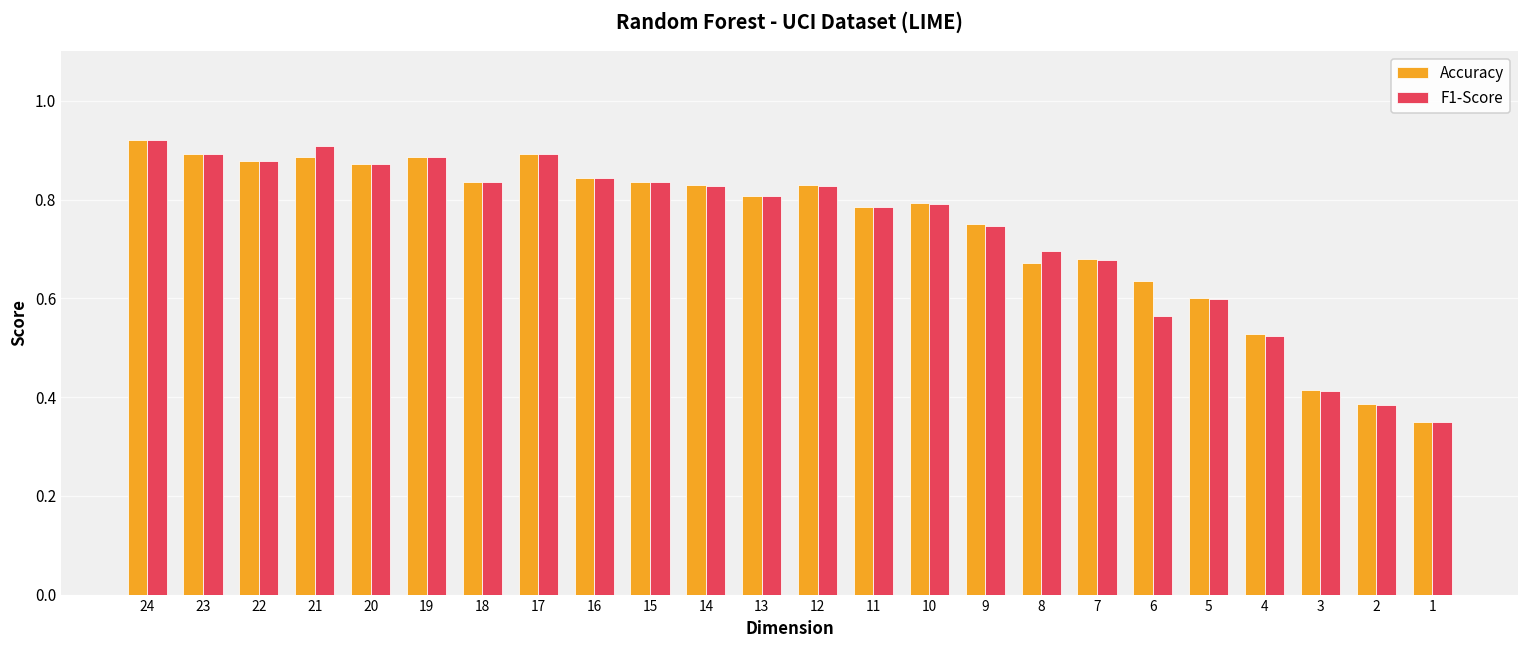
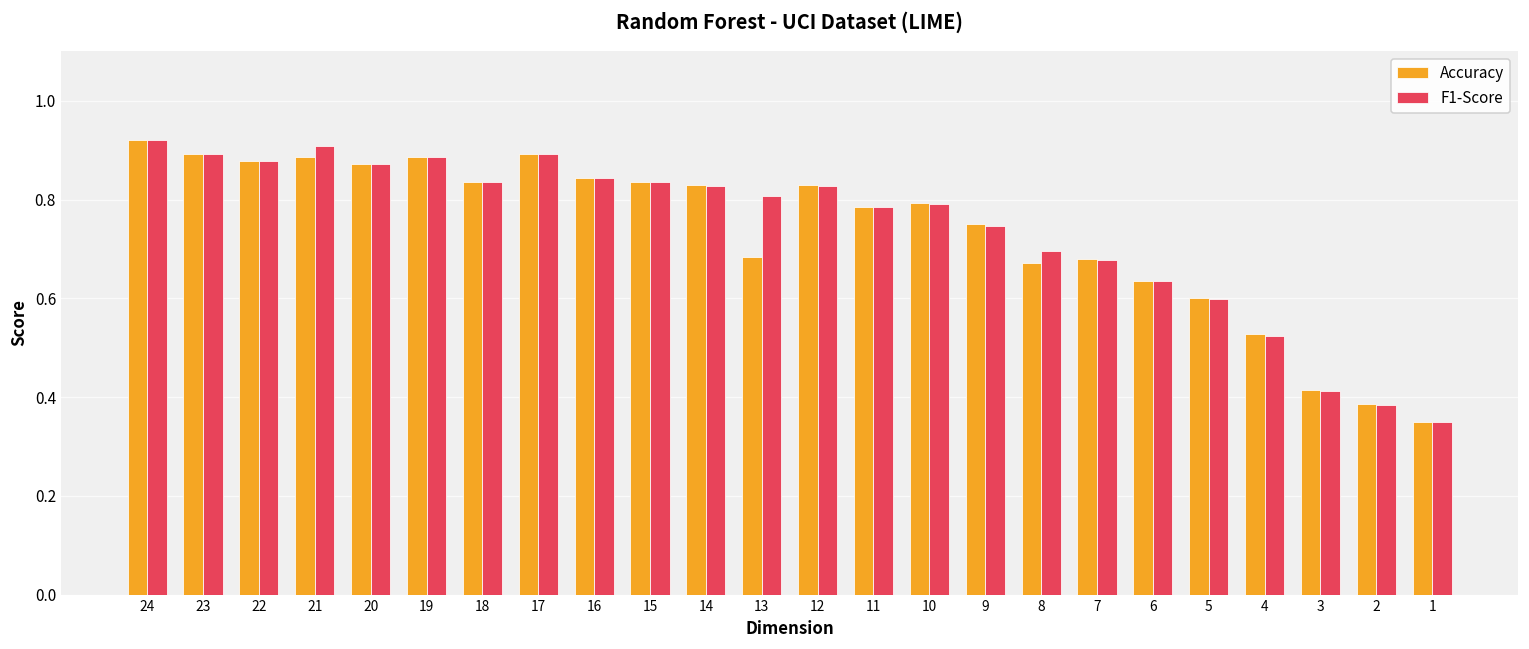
  {
    "Accuracy": {
      "24": 0.92,
      "23": 0.89,
      "22": 0.88,
      "21": 0.89,
      "20": 0.87,
      "19": 0.89,
      "18": 0.84,
      "17": 0.89,
      "16": 0.84,
      "15": 0.84,
      "14": 0.83,
-     "13": 0.81,
+     "13": 0.68,
      "12": 0.83,
      "11": 0.79,
      "10": 0.79,
      "9": 0.75,
      "8": 0.67,
      "7": 0.68,
      "6": 0.64,
      "5": 0.60,
      "4": 0.53,
      "3": 0.41,
      "2": 0.39,
      "1": 0.35
    },
    "F1-Score": {
      "24": 0.92,
      "23": 0.89,
      "22": 0.88,
      "21": 0.91,
      "20": 0.87,
      "19": 0.89,
      "18": 0.83,
      "17": 0.89,
      "16": 0.84,
      "15": 0.83,
      "14": 0.83,
      "13": 0.81,
      "12": 0.83,
      "11": 0.79,
      "10": 0.79,
      "9": 0.75,
      "8": 0.70,
      "7": 0.68,
-     "6": 0.56,
+     "6": 0.63,
      "5": 0.60,
      "4": 0.52,
      "3": 0.41,
      "2": 0.38,
      "1": 0.35
    }
  }
